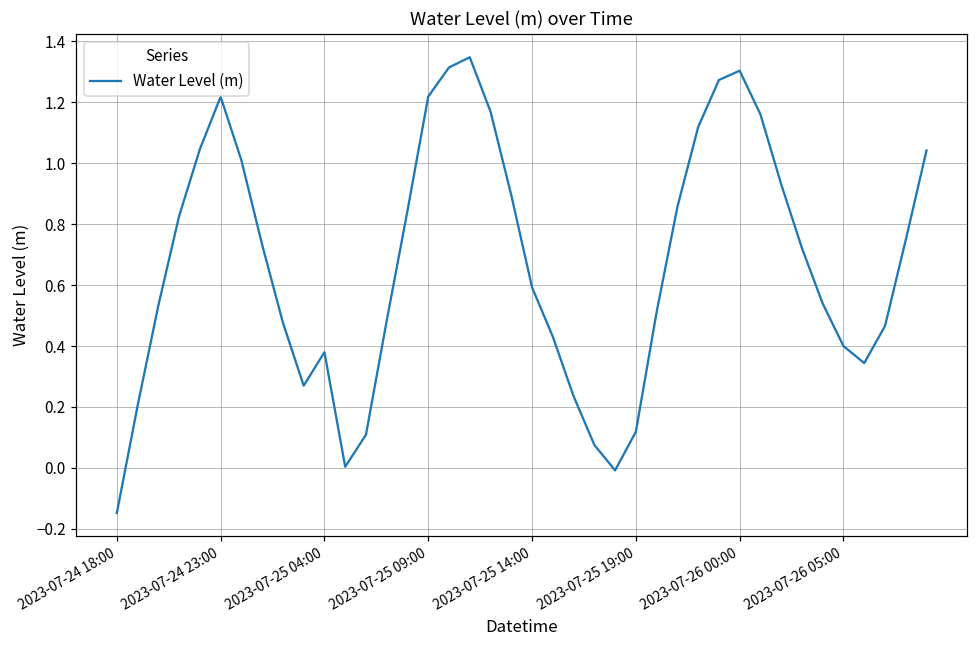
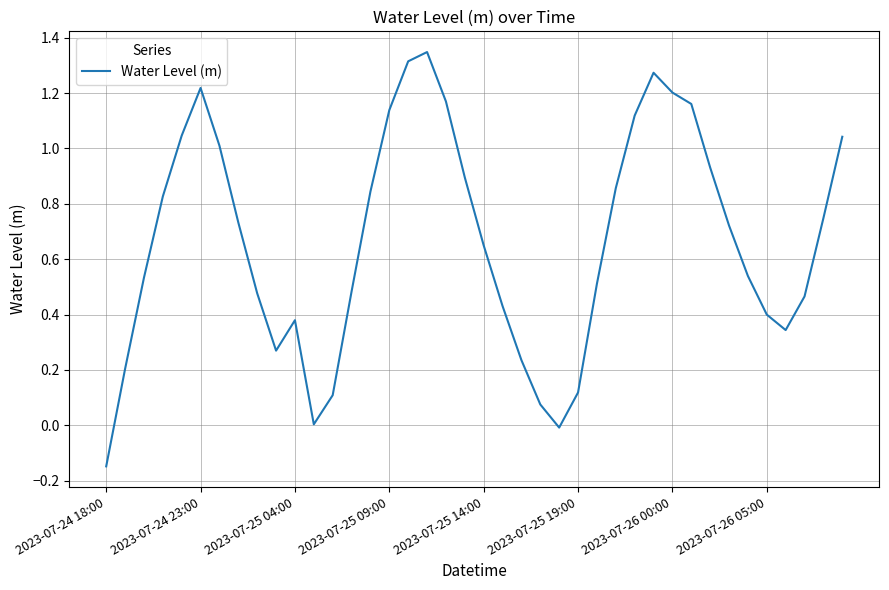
  {
    "2023-07-24 18:00": -0.15,
    "2023-07-24 23:00": 1.22,
    "2023-07-25 04:00": 0.38,
-   "2023-07-25 09:00": 1.22,
-   "2023-07-25 14:00": 0.59,
+   "2023-07-25 09:00": 1.14,
+   "2023-07-25 14:00": 0.65,
    "2023-07-25 19:00": 0.12,
-   "2023-07-26 00:00": 1.30,
+   "2023-07-26 00:00": 1.20,
    "2023-07-26 05:00": 0.40
  }
